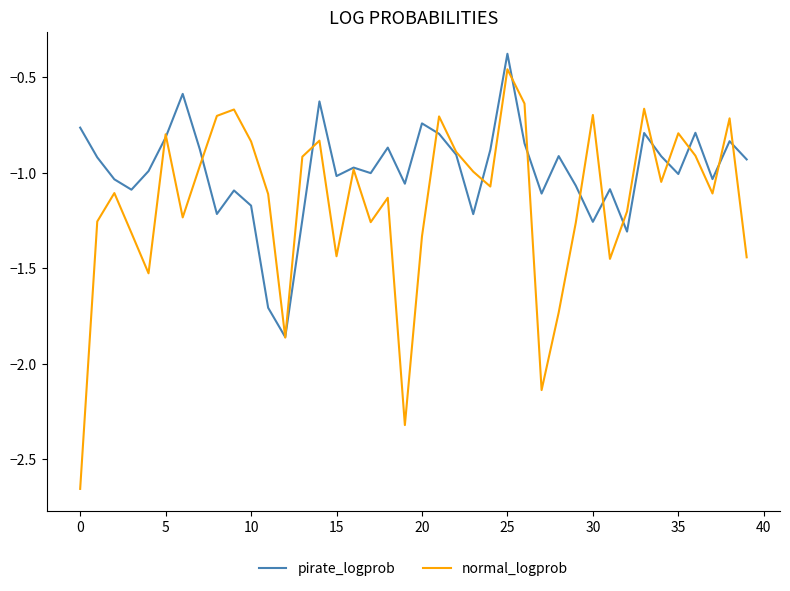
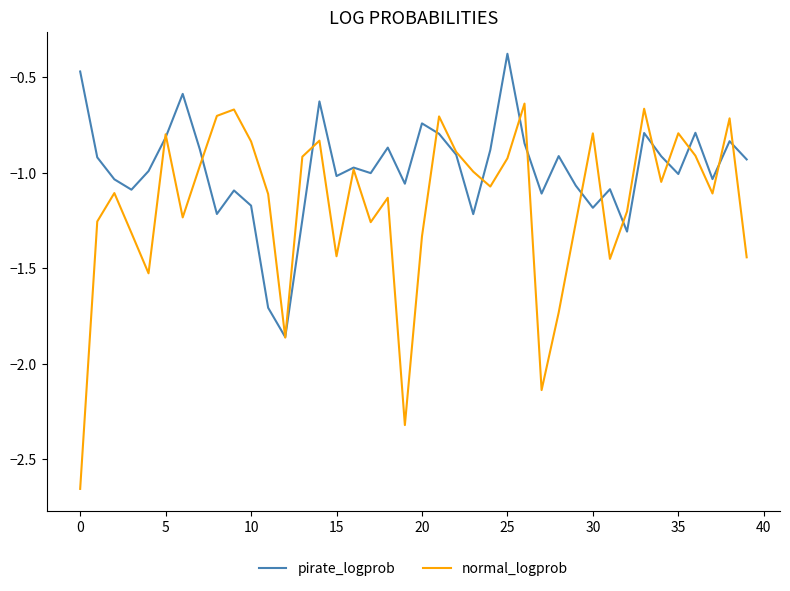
  {
    "pirate_logprob": {
-     "0": -0.76,
+     "0": -0.47,
      "5": -0.82,
      "10": -1.17,
      "15": -1.02,
      "20": -0.74,
      "25": -0.38,
-     "30": -1.26,
+     "30": -1.18,
      "35": -1.01
    },
    "normal_logprob": {
      "0": -2.66,
      "5": -0.80,
      "10": -0.84,
      "15": -1.44,
      "20": -1.33,
-     "25": -0.46,
-     "30": -0.70,
+     "25": -0.92,
+     "30": -0.79,
      "35": -0.79
    }
  }
